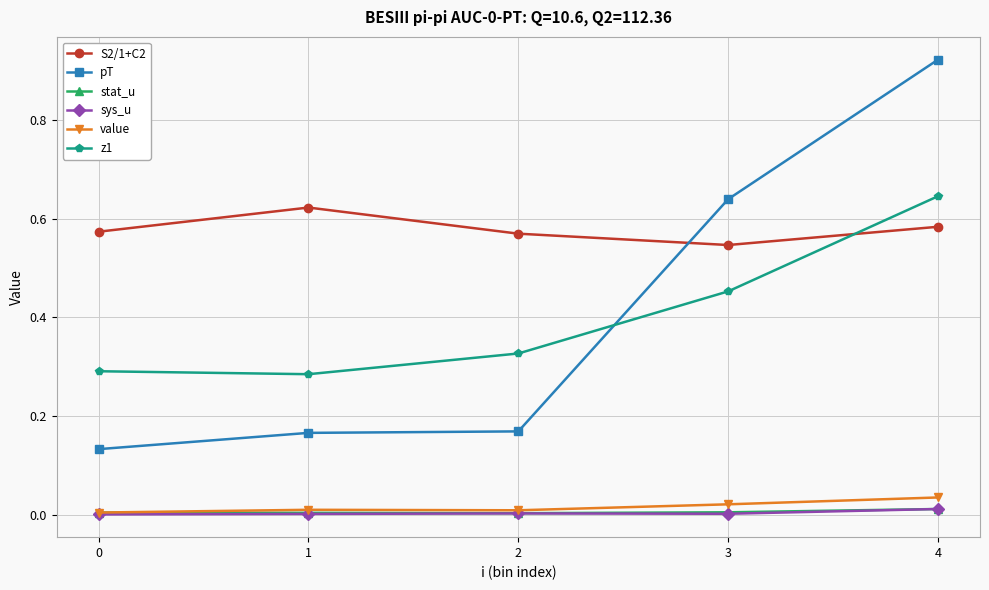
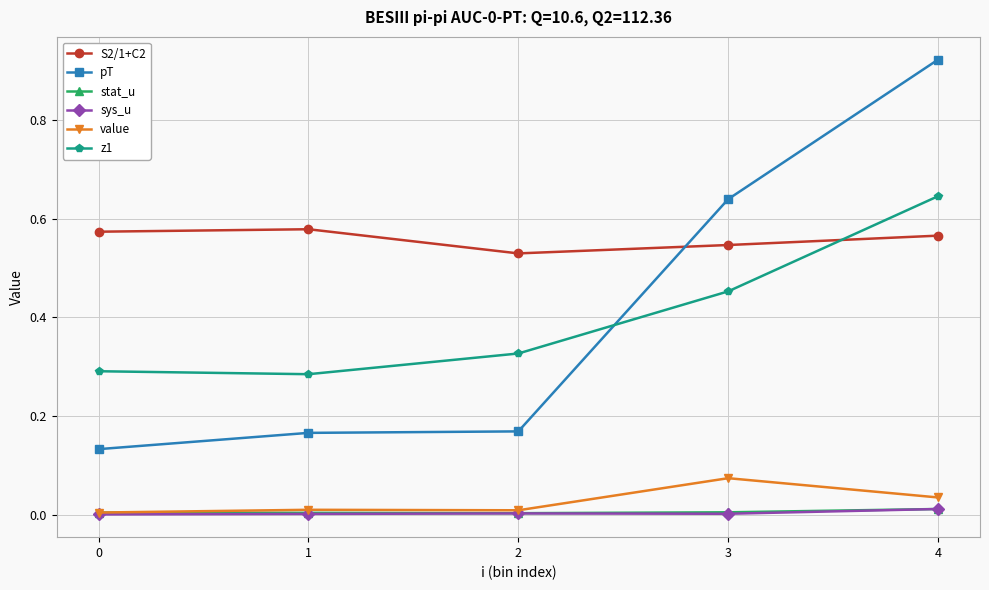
  {
    "S2/1+C2": {
      "0": 0.57,
-     "1": 0.62,
-     "2": 0.57,
+     "1": 0.58,
+     "2": 0.53,
      "3": 0.55,
-     "4": 0.58
+     "4": 0.57
    },
    "pT": {
      "0": 0.13,
      "1": 0.17,
      "2": 0.17,
      "3": 0.64,
      "4": 0.92
    },
    "value": {
      "1": 0.01,
      "2": 0.01,
-     "3": 0.02,
+     "3": 0.07,
      "4": 0.04
    }
  }
